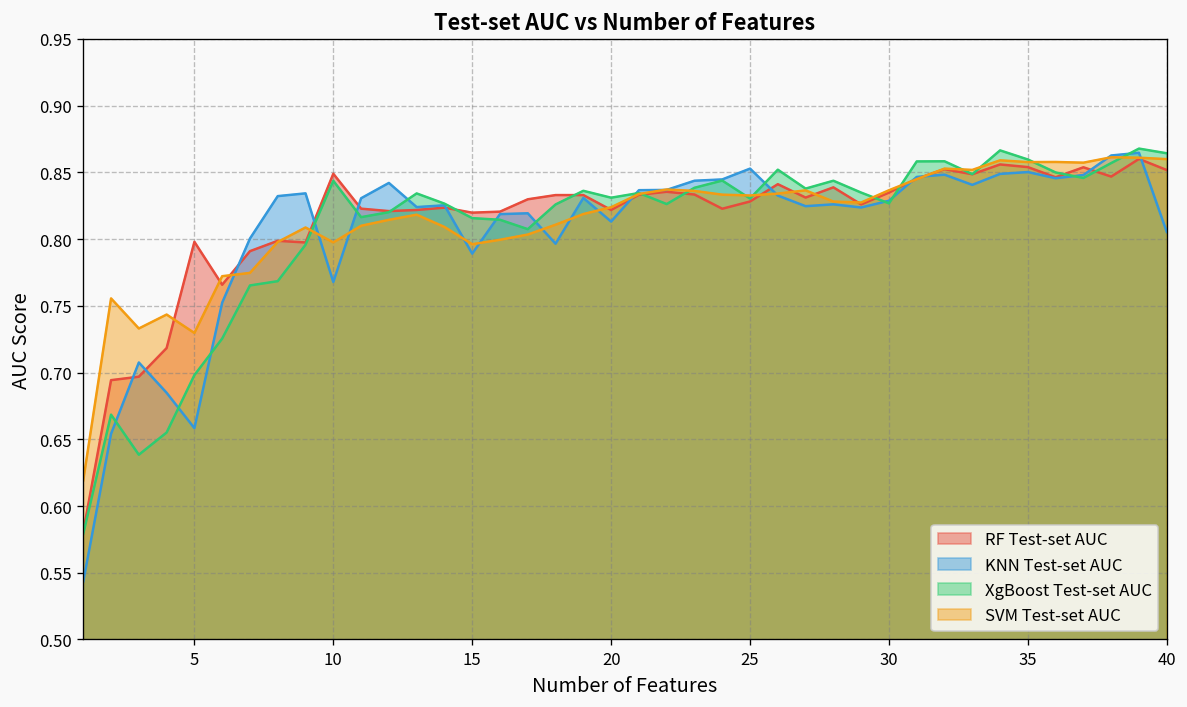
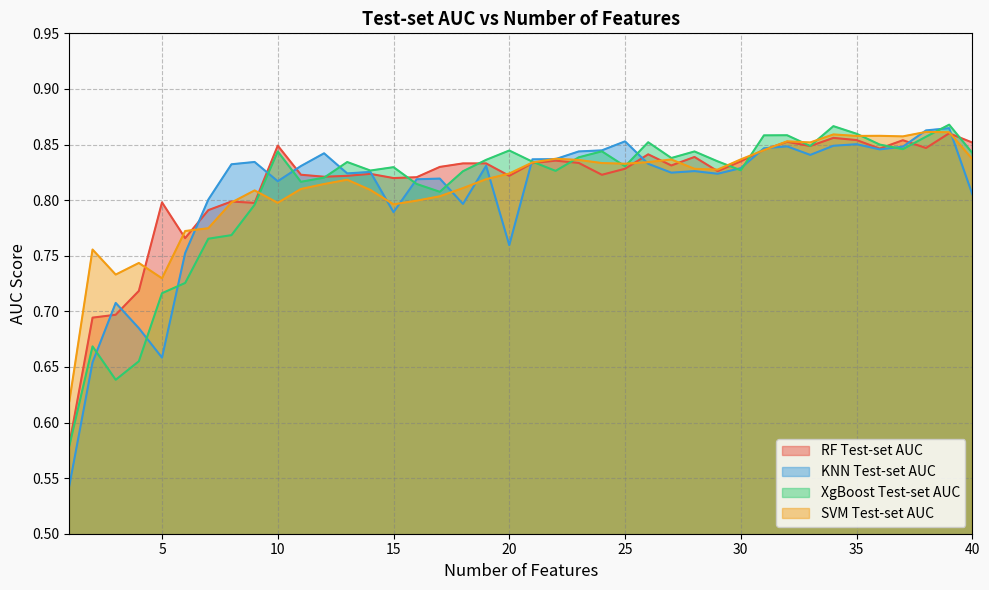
  {
    "RF Test-set AUC": {
      "5": 0.798,
      "10": 0.849,
      "15": 0.820,
      "35": 0.854,
      "40": 0.852
    },
    "KNN Test-set AUC": {
      "5": 0.658,
-     "10": 0.768,
+     "10": 0.817,
      "15": 0.789,
-     "20": 0.813,
+     "20": 0.760,
      "25": 0.853,
      "35": 0.850,
      "40": 0.805
    },
    "XgBoost Test-set AUC": {
-     "5": 0.698,
+     "5": 0.716,
      "10": 0.844,
-     "15": 0.816,
-     "20": 0.831,
-     "40": 0.864
+     "15": 0.830,
+     "20": 0.845,
+     "40": 0.842
    },
    "SVM Test-set AUC": {
      "5": 0.730,
      "10": 0.798,
      "15": 0.796,
-     "40": 0.860
+     "40": 0.837
    }
  }
